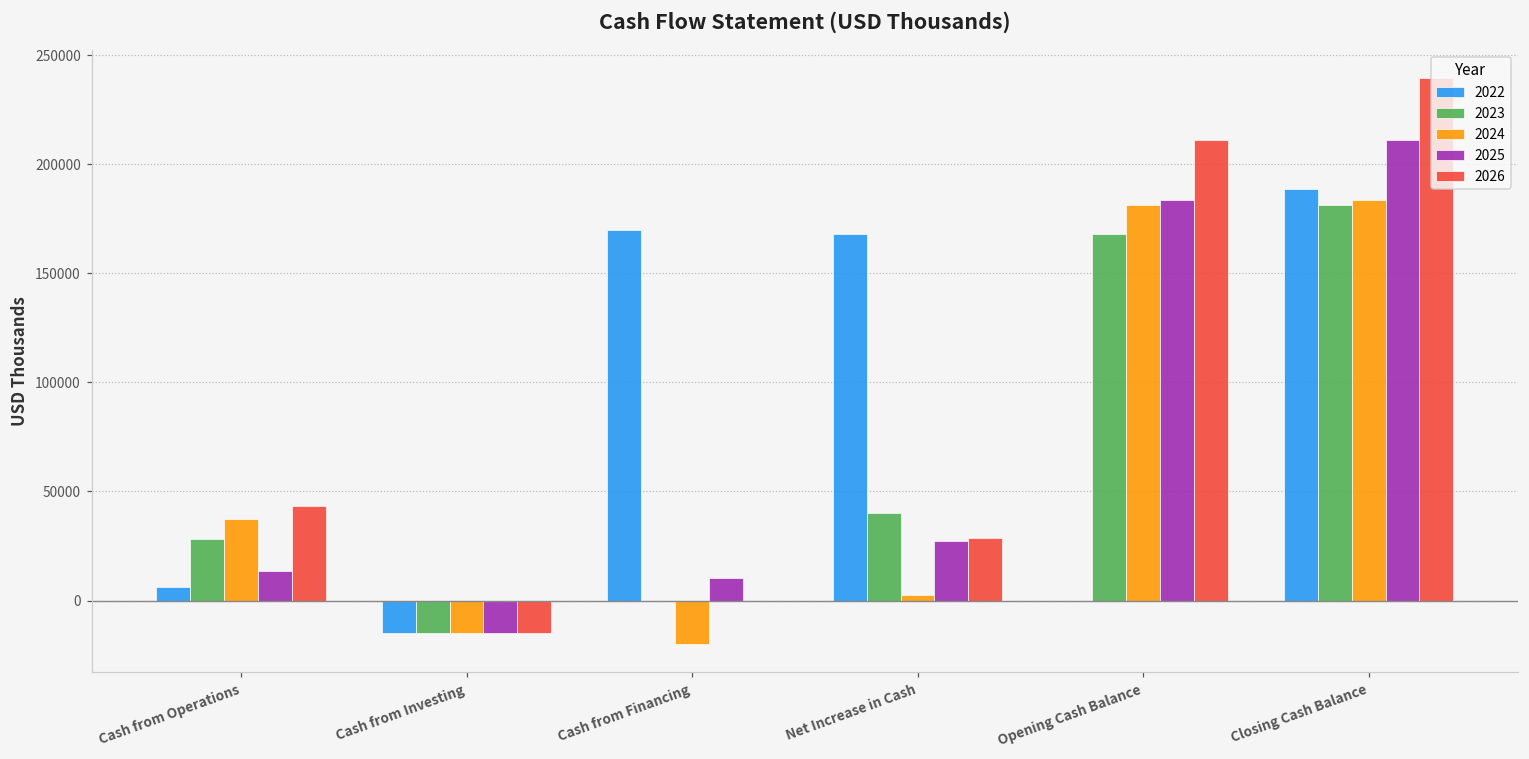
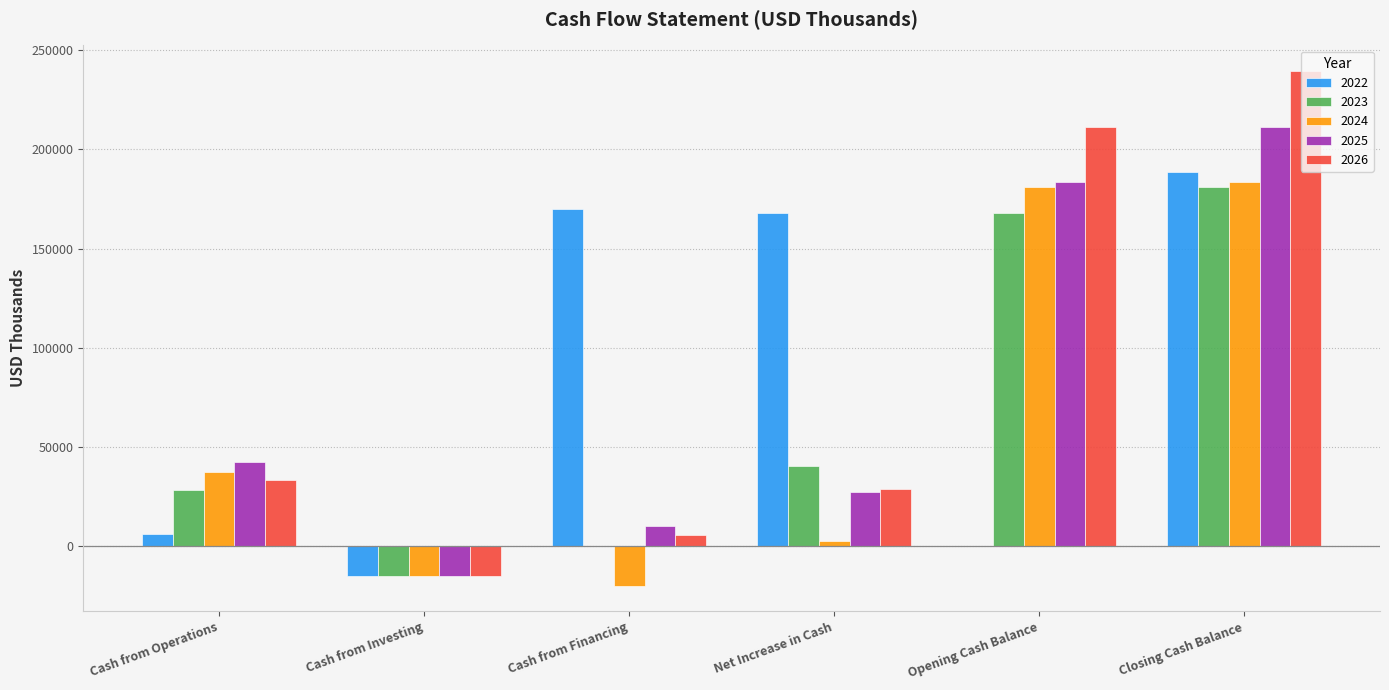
  {
    "2022": {
      "Cash from Operations": 6000,
      "Cash from Investing": -15000,
      "Cash from Financing": 170000,
      "Net Increase in Cash": 168000,
      "Opening Cash Balance": 0,
      "Closing Cash Balance": 189000
    },
    "2023": {
      "Cash from Operations": 28000,
      "Cash from Investing": -15000,
      "Cash from Financing": 0,
      "Net Increase in Cash": 40000,
      "Opening Cash Balance": 168000,
      "Closing Cash Balance": 181000
    },
    "2024": {
      "Cash from Operations": 38000,
      "Cash from Investing": -15000,
      "Cash from Financing": -20000,
      "Net Increase in Cash": 3000,
      "Opening Cash Balance": 181000,
      "Closing Cash Balance": 184000
    },
    "2025": {
-     "Cash from Operations": 14000,
+     "Cash from Operations": 42000,
      "Cash from Investing": -15000,
      "Cash from Financing": 10000,
      "Net Increase in Cash": 27000,
      "Opening Cash Balance": 184000,
      "Closing Cash Balance": 211000
    },
    "2026": {
-     "Cash from Operations": 43000,
+     "Cash from Operations": 33000,
      "Cash from Investing": -15000,
-     "Cash from Financing": 0,
+     "Cash from Financing": 6000,
      "Net Increase in Cash": 28000,
      "Opening Cash Balance": 211000
    }
  }
